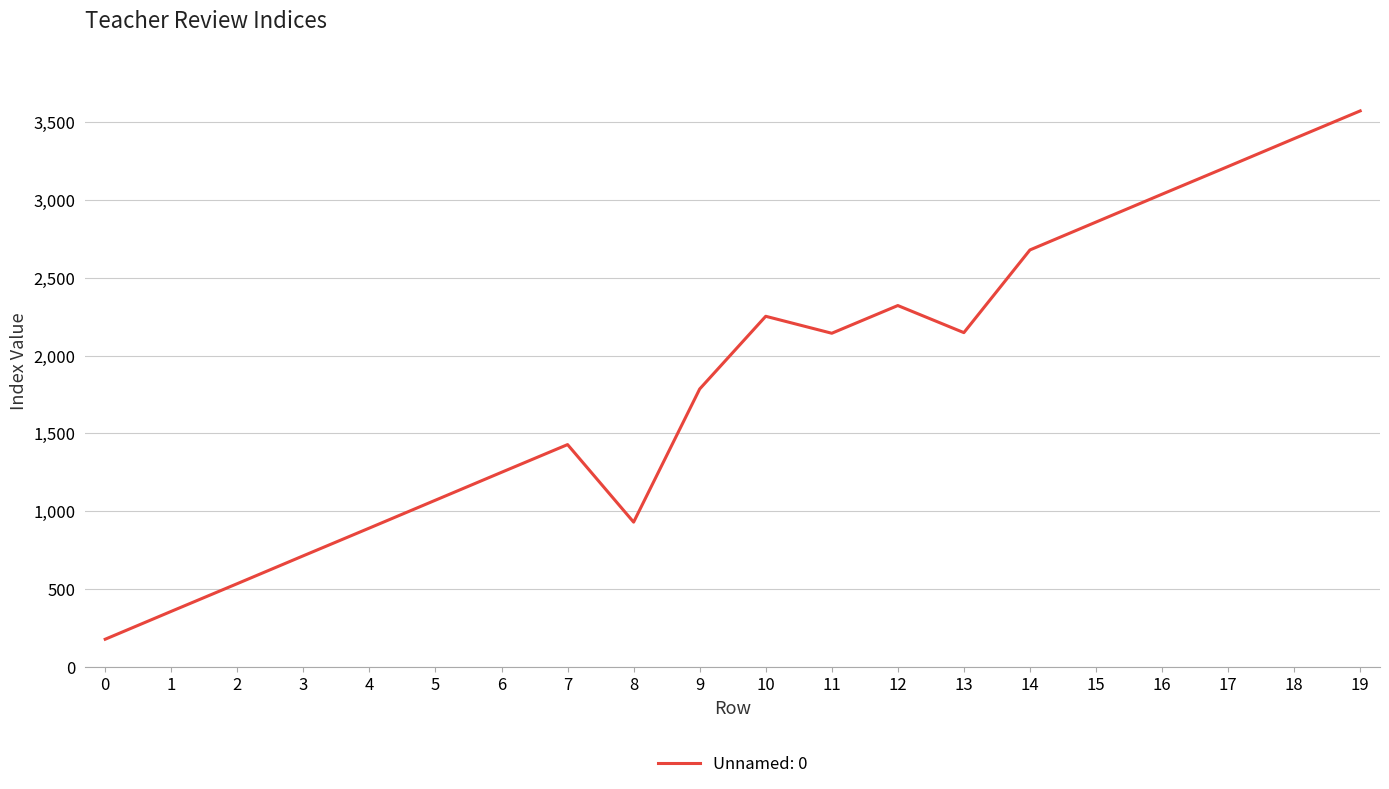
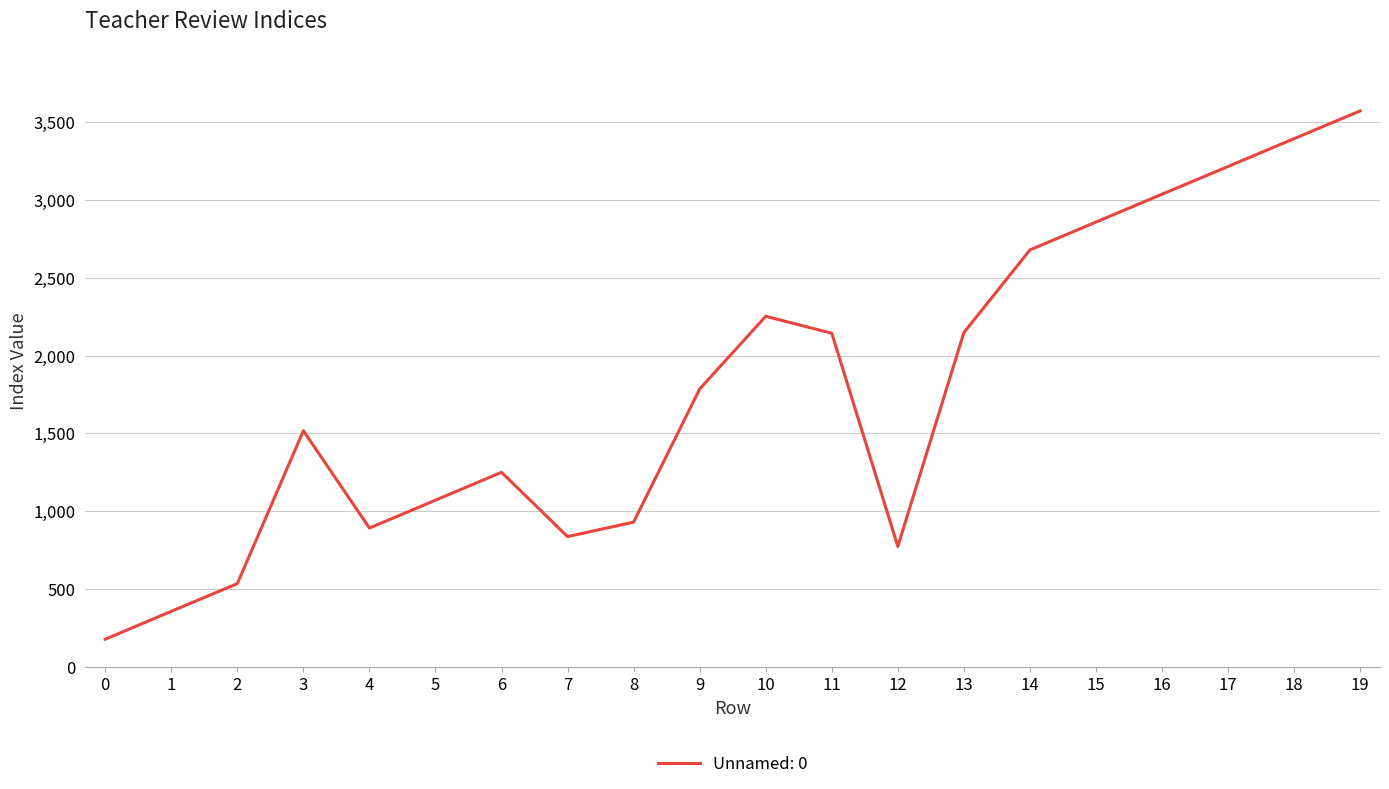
  {
    "0": "180",
    "1": "360",
    "2": "540",
-   "3": "710",
+   "3": "1,520",
    "4": "890",
    "5": "1,070",
    "6": "1,250",
-   "7": "1,430",
+   "7": "840",
    "8": "930",
    "9": "1,790",
    "10": "2,250",
    "11": "2,140",
-   "12": "2,320",
+   "12": "770",
    "13": "2,150",
    "14": "2,680",
    "15": "2,860",
    "16": "3,040",
    "17": "3,210",
    "18": "3,390",
    "19": "3,570"
  }
